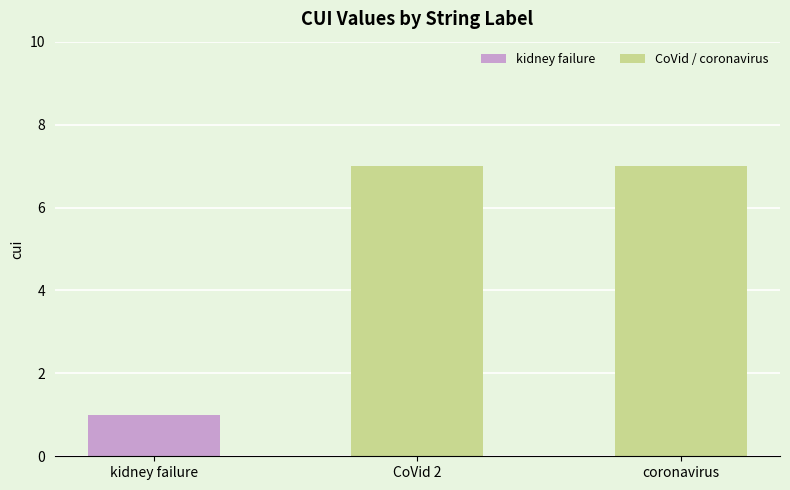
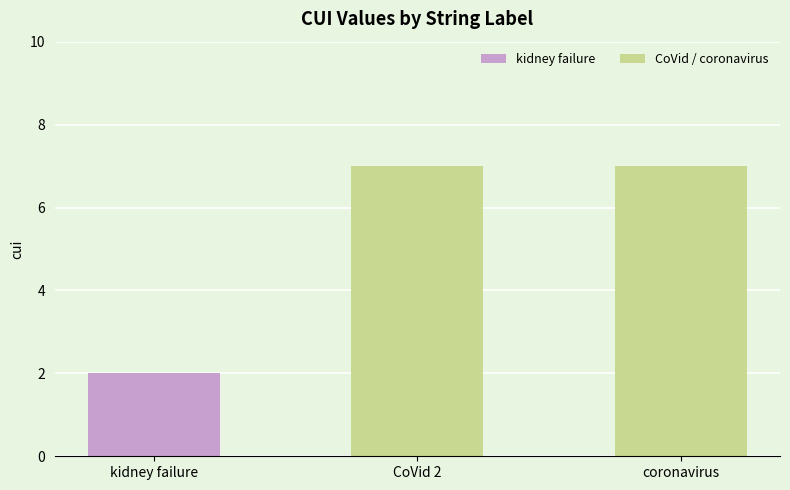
  {
-   "kidney failure": 1,
+   "kidney failure": 2,
    "CoVid 2": 7,
    "coronavirus": 7
  }
